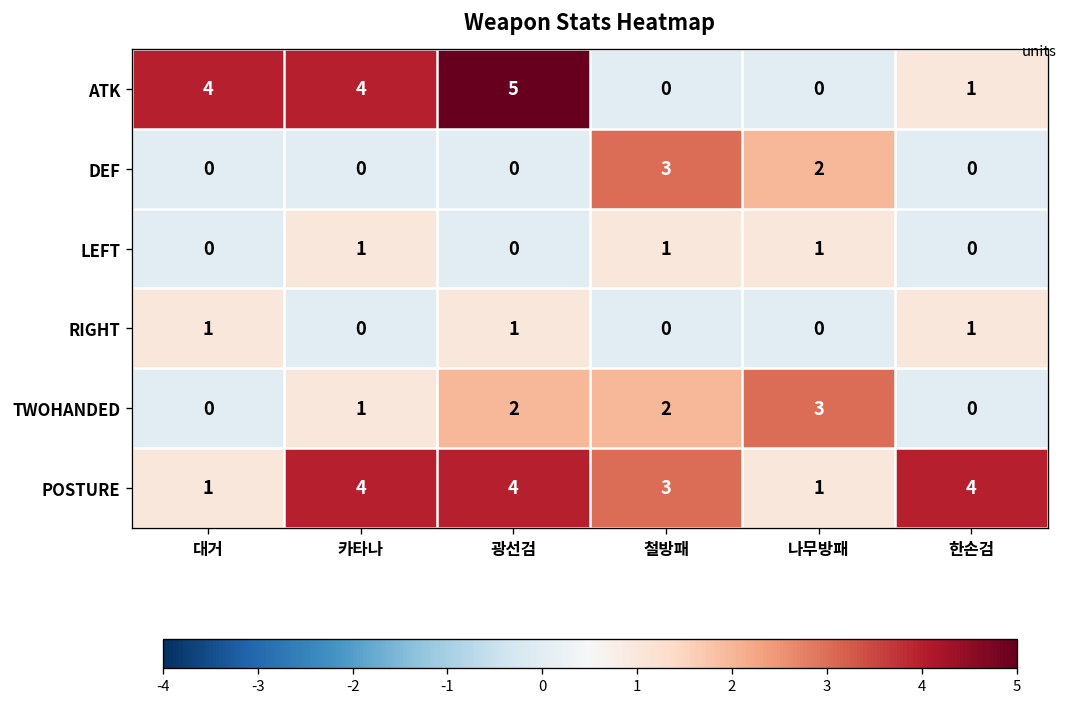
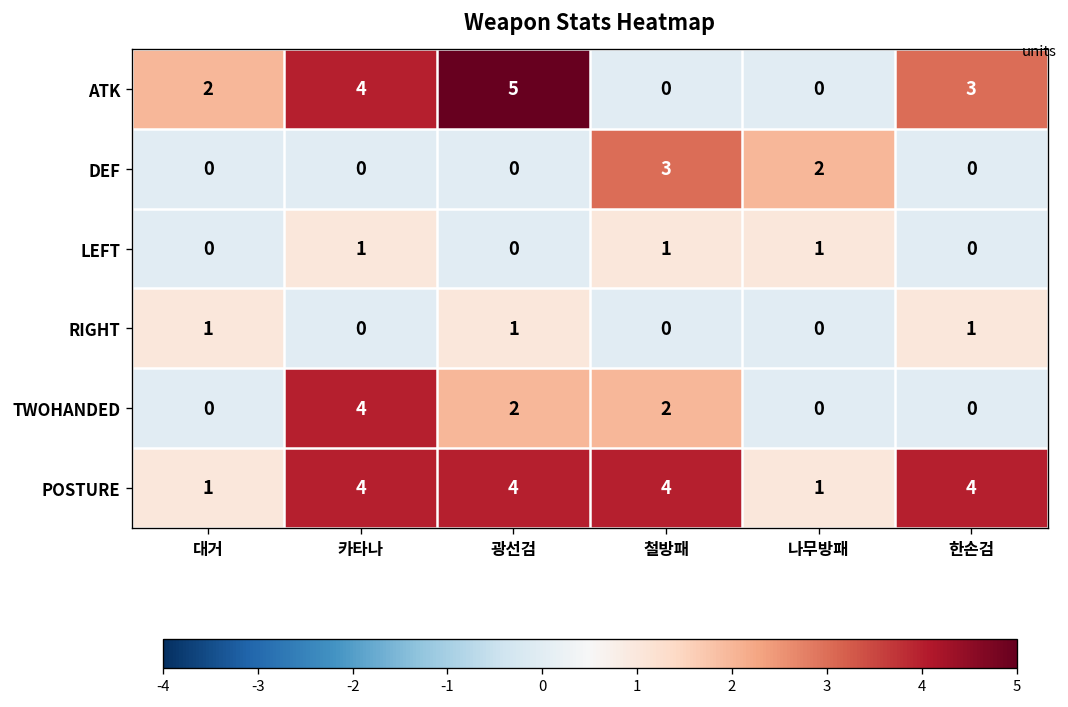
  {
    "ATK": {
-     "대거": 4,
+     "대거": 2,
      "카타나": 4,
      "광선검": 5,
      "철방패": 0,
      "나무방패": 0,
-     "한손검": 1
+     "한손검": 3
    },
    "DEF": {
      "대거": 0,
      "카타나": 0,
      "광선검": 0,
      "철방패": 3,
      "나무방패": 2,
      "한손검": 0
    },
    "LEFT": {
      "대거": 0,
      "카타나": 1,
      "광선검": 0,
      "철방패": 1,
      "나무방패": 1,
      "한손검": 0
    },
    "RIGHT": {
      "대거": 1,
      "카타나": 0,
      "광선검": 1,
      "철방패": 0,
      "나무방패": 0,
      "한손검": 1
    },
    "TWOHANDED": {
      "대거": 0,
-     "카타나": 1,
+     "카타나": 4,
      "광선검": 2,
      "철방패": 2,
-     "나무방패": 3,
+     "나무방패": 0,
      "한손검": 0
    },
    "POSTURE": {
      "대거": 1,
      "카타나": 4,
      "광선검": 4,
-     "철방패": 3,
+     "철방패": 4,
      "나무방패": 1,
      "한손검": 4
    }
  }
